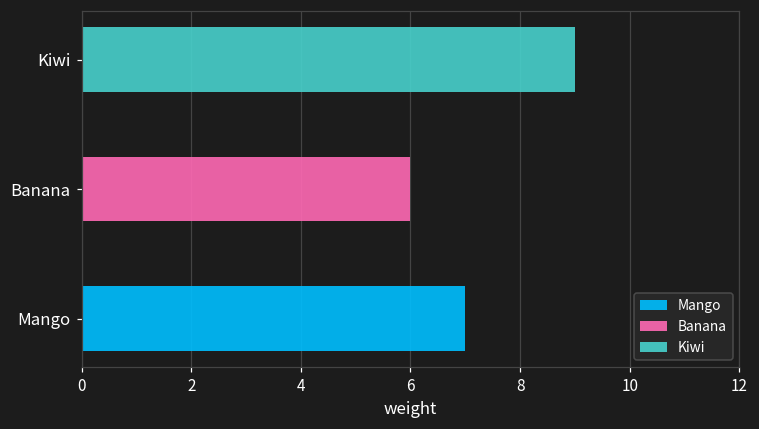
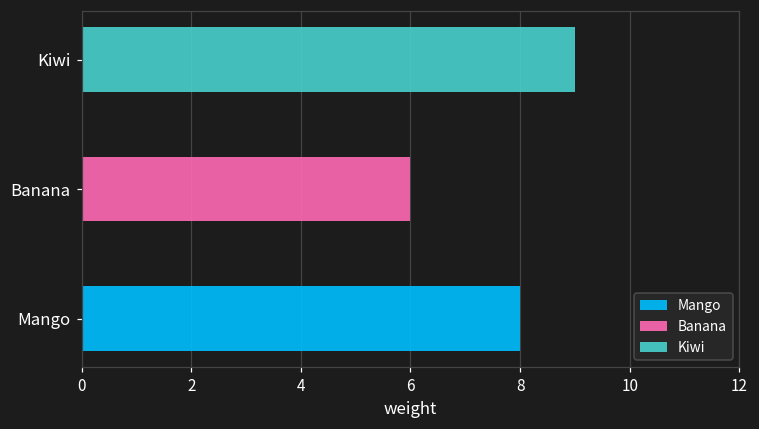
  {
    "Kiwi": 9,
    "Banana": 6,
-   "Mango": 7
+   "Mango": 8
  }
